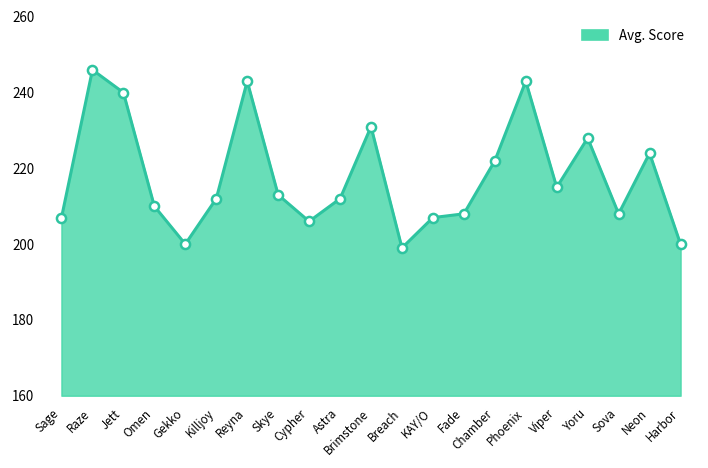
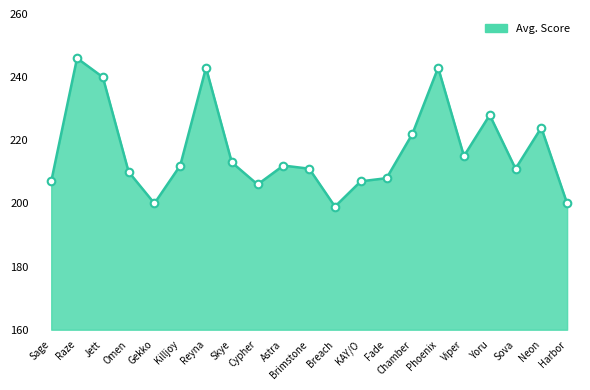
  {
    "Sage": 207,
    "Raze": 246,
    "Jett": 240,
    "Omen": 210,
    "Gekko": 200,
    "Killjoy": 212,
    "Reyna": 243,
    "Skye": 213,
    "Cypher": 206,
    "Astra": 212,
-   "Brimstone": 231,
+   "Brimstone": 211,
    "Breach": 199,
    "KAY/O": 207,
    "Fade": 208,
    "Chamber": 222,
    "Phoenix": 243,
    "Viper": 215,
    "Yoru": 228,
-   "Sova": 208,
+   "Sova": 211,
    "Neon": 224,
    "Harbor": 200
  }
